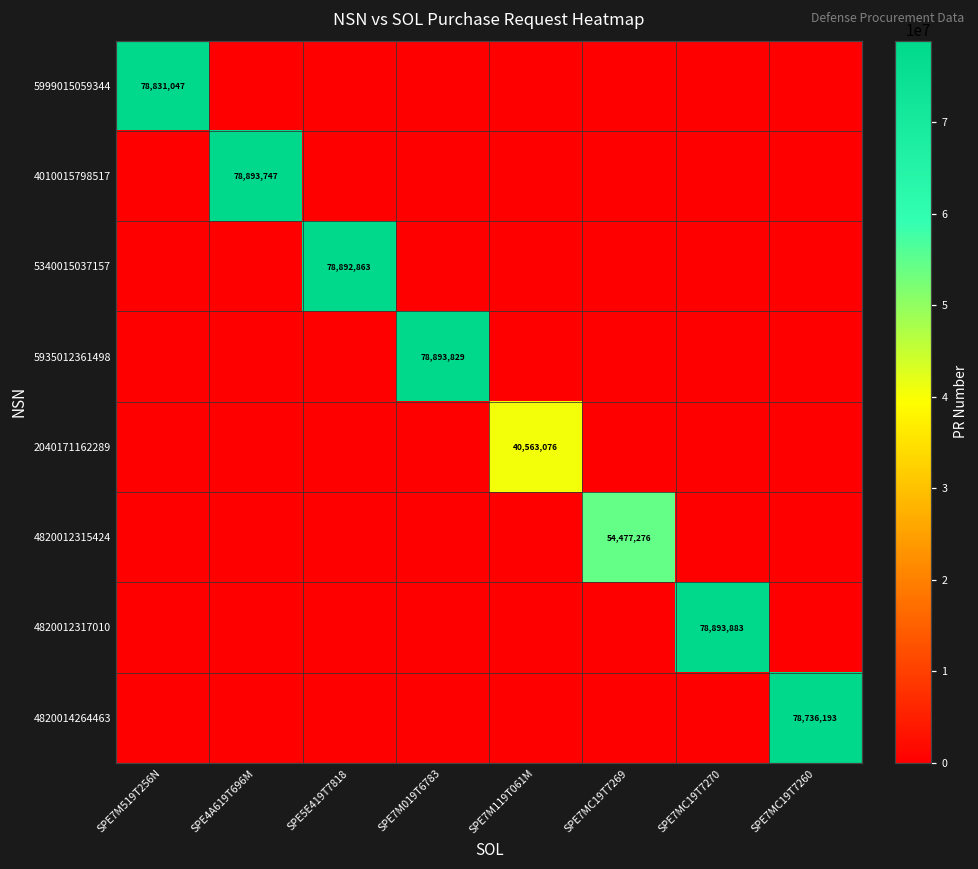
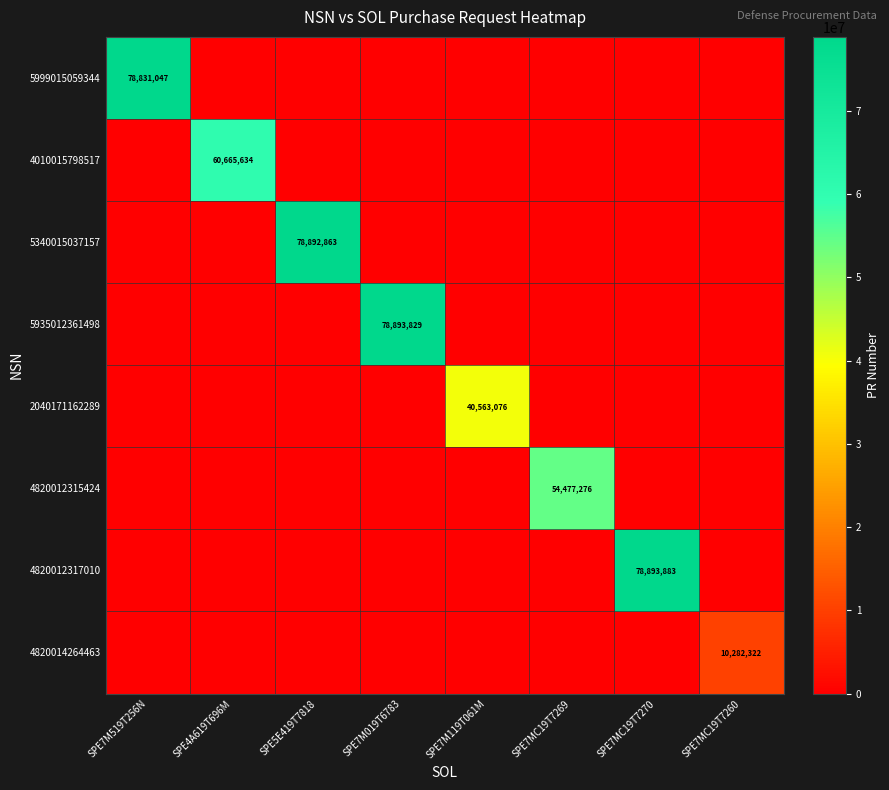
  {
    "5999015059344": {
      "SPE7M519T256N": "78,831,047"
    },
    "4010015798517": {
-     "SPE4A619T696M": "78,893,747"
+     "SPE4A619T696M": "60,665,634"
    },
    "5340015037157": {
      "SPE5E419T7818": "78,892,863"
    },
    "5935012361498": {
      "SPE7M019T6783": "78,893,829"
    },
    "2040171162289": {
      "SPE7M119T061M": "40,563,076"
    },
    "4820012315424": {
      "SPE7MC19T7269": "54,477,276"
    },
    "4820012317010": {
      "SPE7MC19T7270": "78,893,883"
    },
    "4820014264463": {
-     "SPE7MC19T7260": "78,736,193"
+     "SPE7MC19T7260": "10,282,322"
    }
  }
